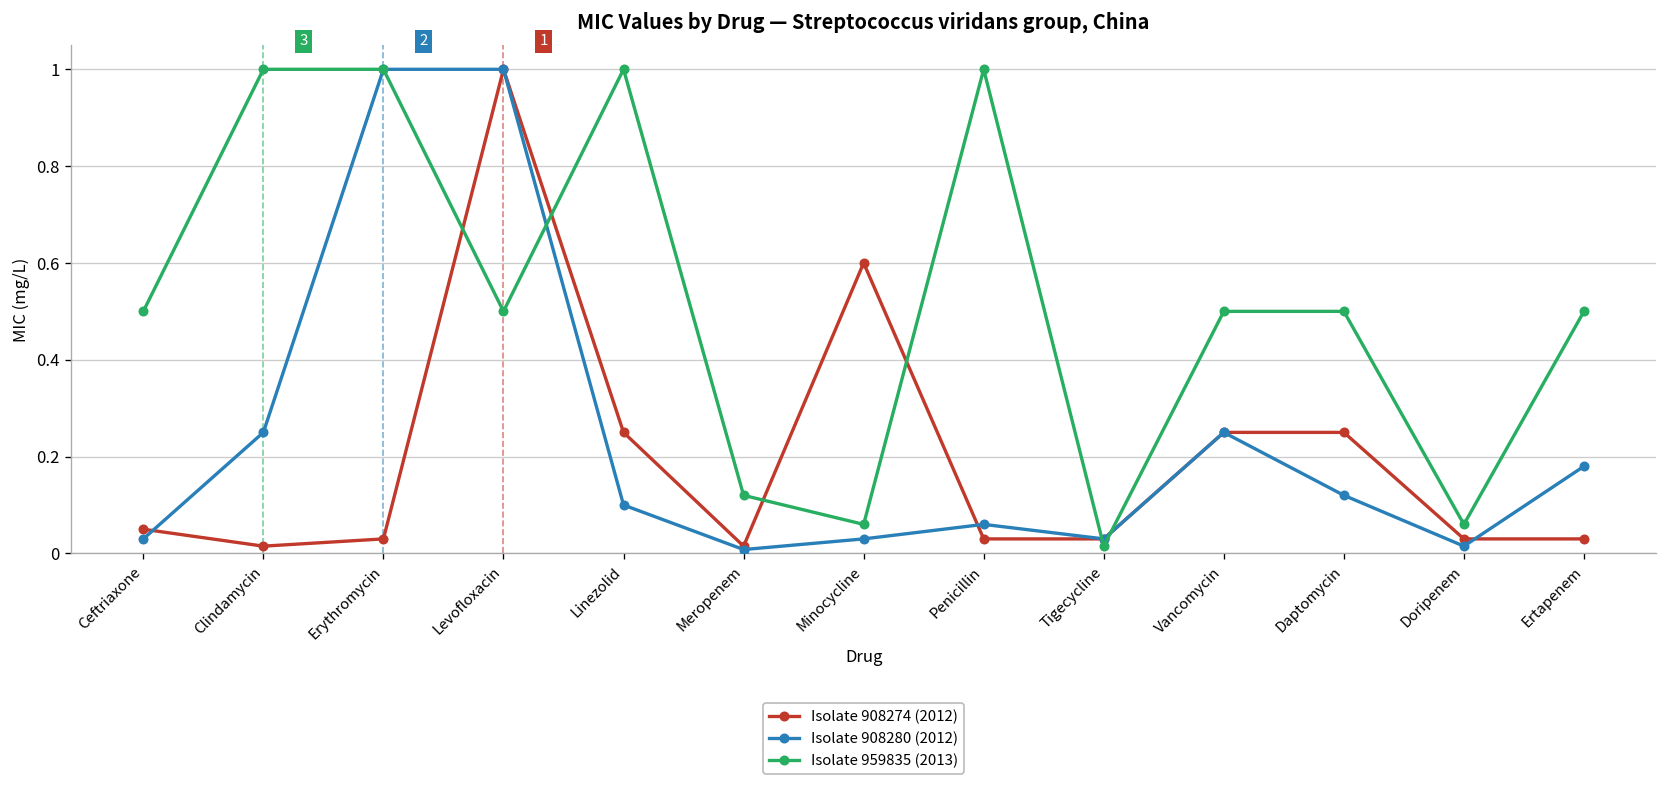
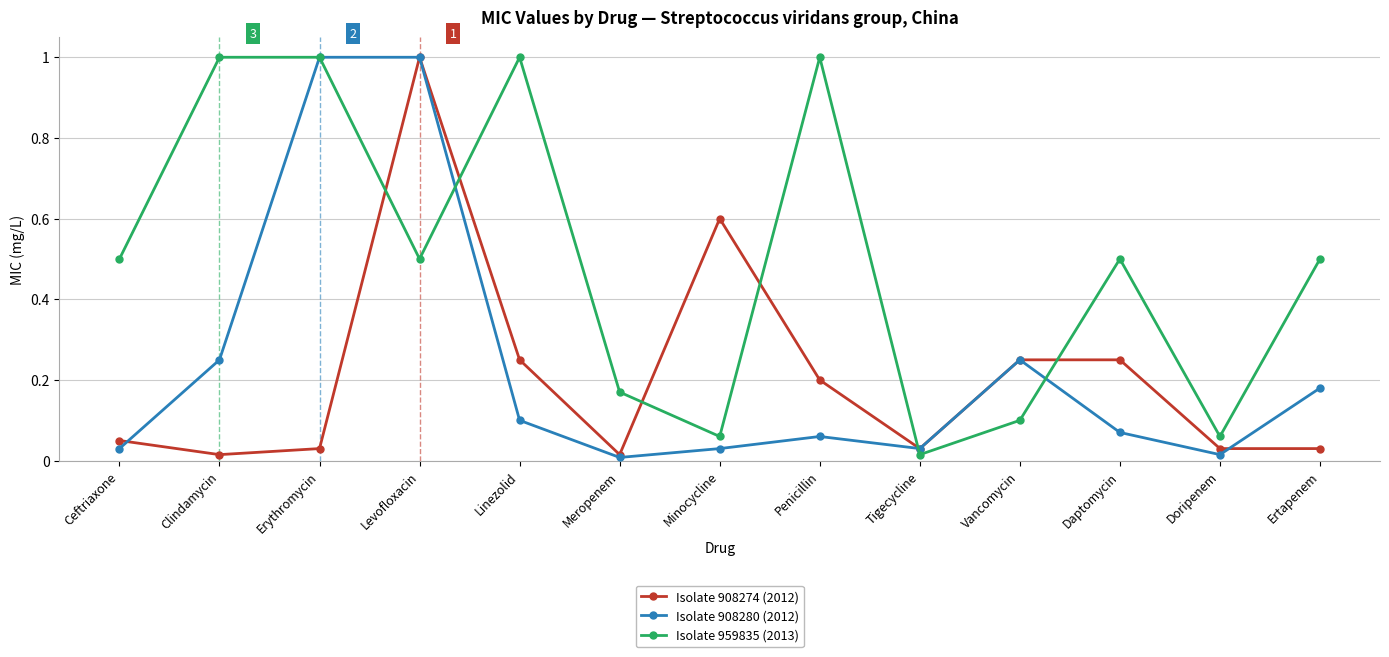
  {
    "Isolate 908274 (2012)": {
      "Ceftriaxone": 0.05,
      "Clindamycin": 0.02,
      "Erythromycin": 0.03,
      "Linezolid": 0.25,
      "Meropenem": 0.02,
      "Minocycline": 0.60,
-     "Penicillin": 0.03,
+     "Penicillin": 0.20,
      "Daptomycin": 0.25,
      "Doripenem": 0.03,
      "Ertapenem": 0.03
    },
    "Isolate 908280 (2012)": {
      "Ceftriaxone": 0.03,
      "Clindamycin": 0.25,
      "Linezolid": 0.10,
      "Meropenem": 0.01,
      "Minocycline": 0.03,
      "Penicillin": 0.06,
-     "Daptomycin": 0.12,
+     "Daptomycin": 0.07,
      "Doripenem": 0.02,
      "Ertapenem": 0.18
    },
    "Isolate 959835 (2013)": {
      "Ceftriaxone": 0.50,
      "Clindamycin": 1.00,
      "Levofloxacin": 0.50,
      "Linezolid": 1.00,
-     "Meropenem": 0.12,
+     "Meropenem": 0.17,
      "Minocycline": 0.06,
      "Penicillin": 1.00,
      "Tigecycline": 0.02,
-     "Vancomycin": 0.5,
+     "Vancomycin": 0.1,
      "Daptomycin": 0.50,
      "Doripenem": 0.06,
      "Ertapenem": 0.50
    }
  }
